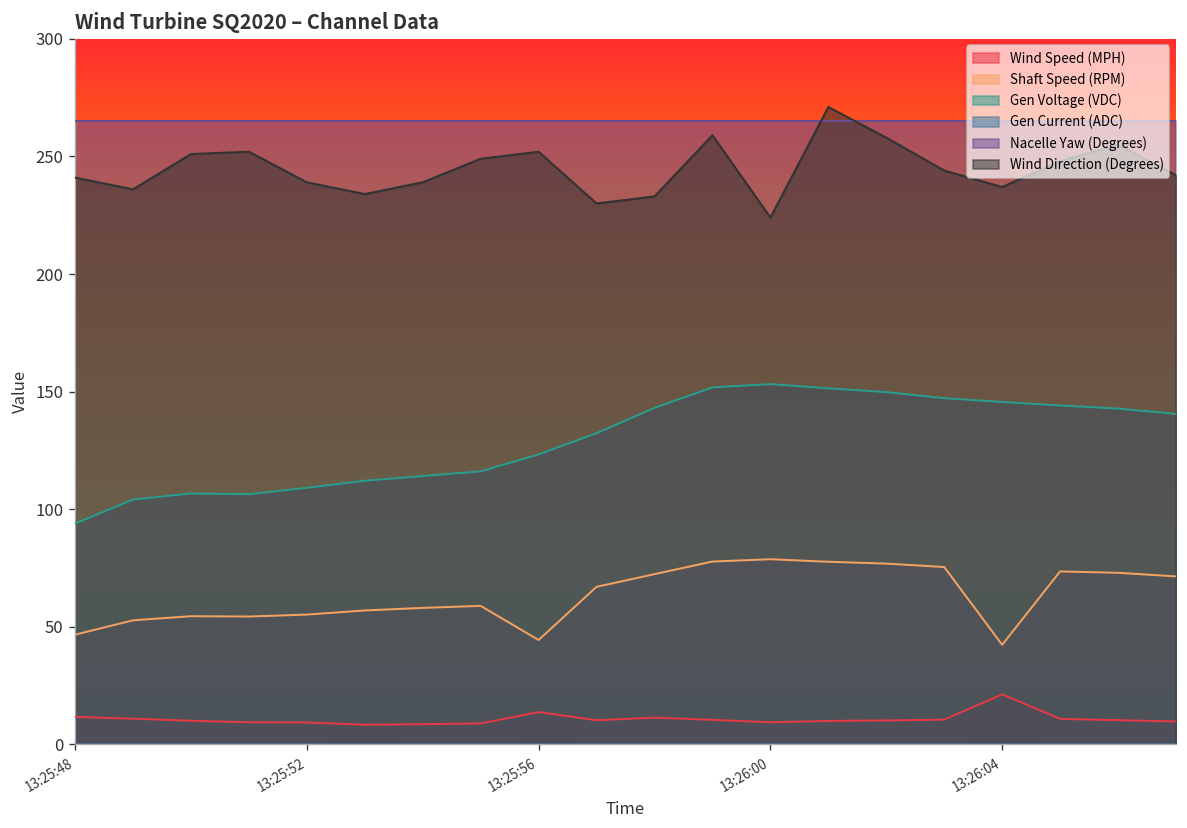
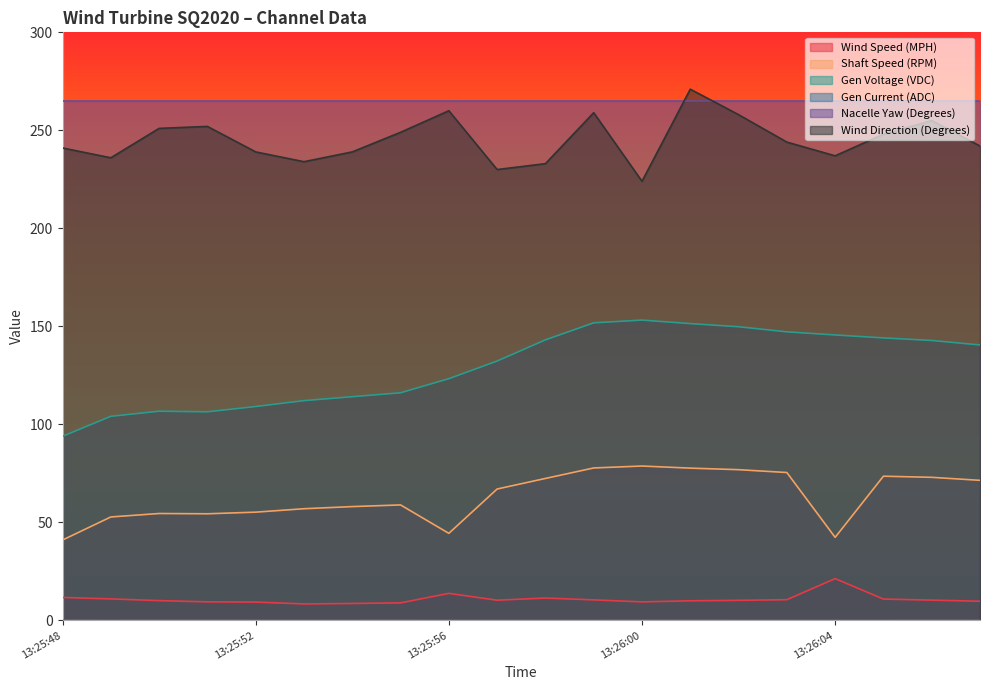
  {
    "Wind Speed (MPH)": {
      "13:25:48": 12,
      "13:25:52": 9,
      "13:25:56": 14,
      "13:26:00": 9,
      "13:26:04": 21
    },
    "Shaft Speed (RPM)": {
-     "13:25:48": 47,
+     "13:25:48": 41,
      "13:25:52": 55,
      "13:25:56": 44,
      "13:26:00": 79,
      "13:26:04": 42
    },
    "Wind Direction (Degrees)": {
      "13:25:48": 241,
      "13:25:52": 239,
-     "13:25:56": 252,
+     "13:25:56": 260,
      "13:26:00": 224,
      "13:26:04": 237
    }
  }
